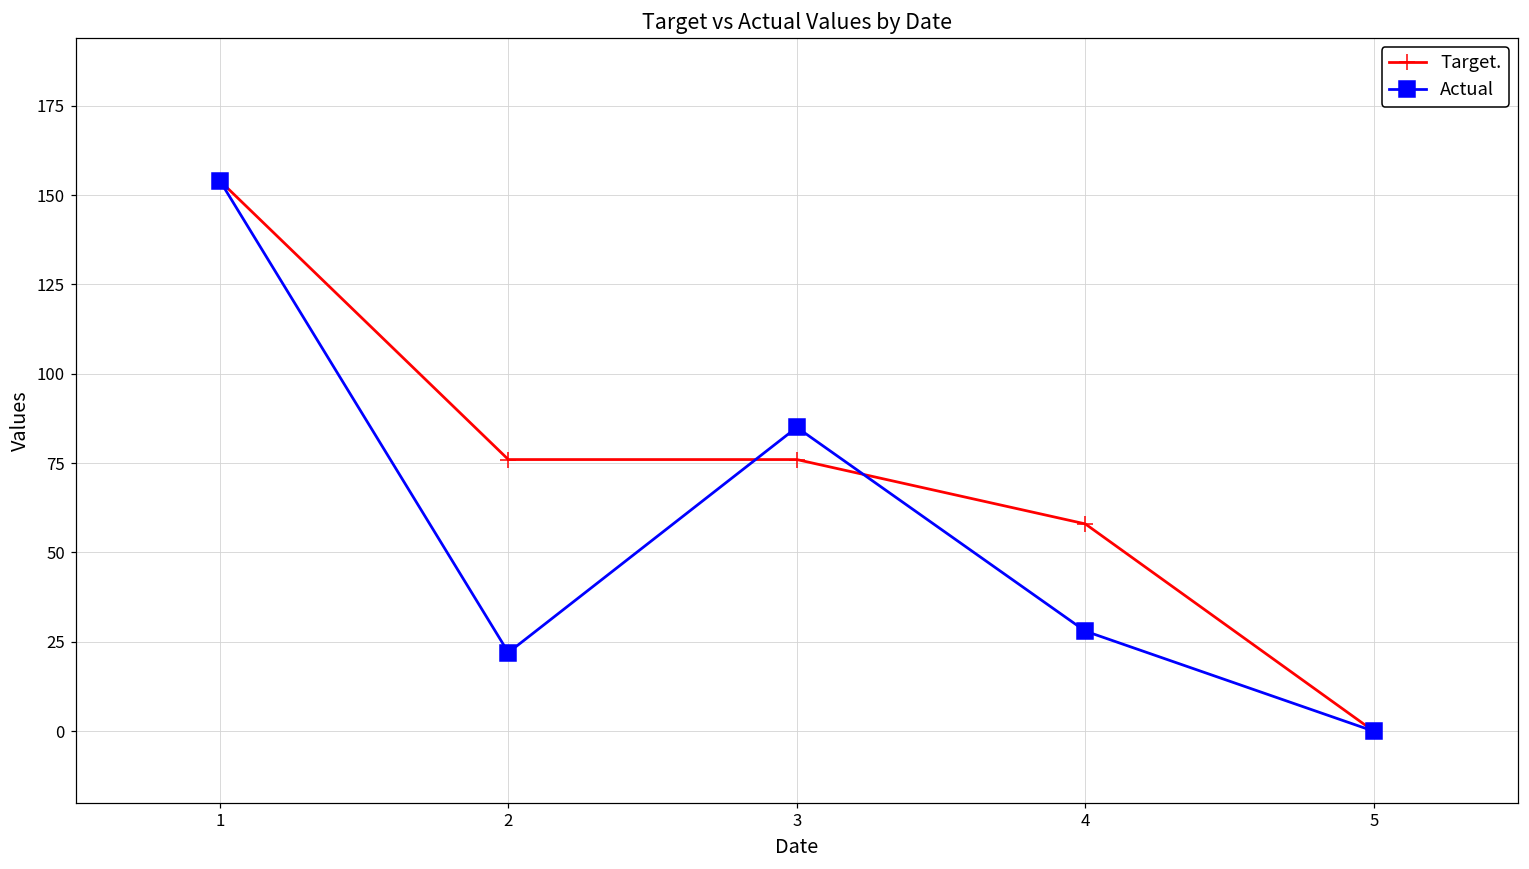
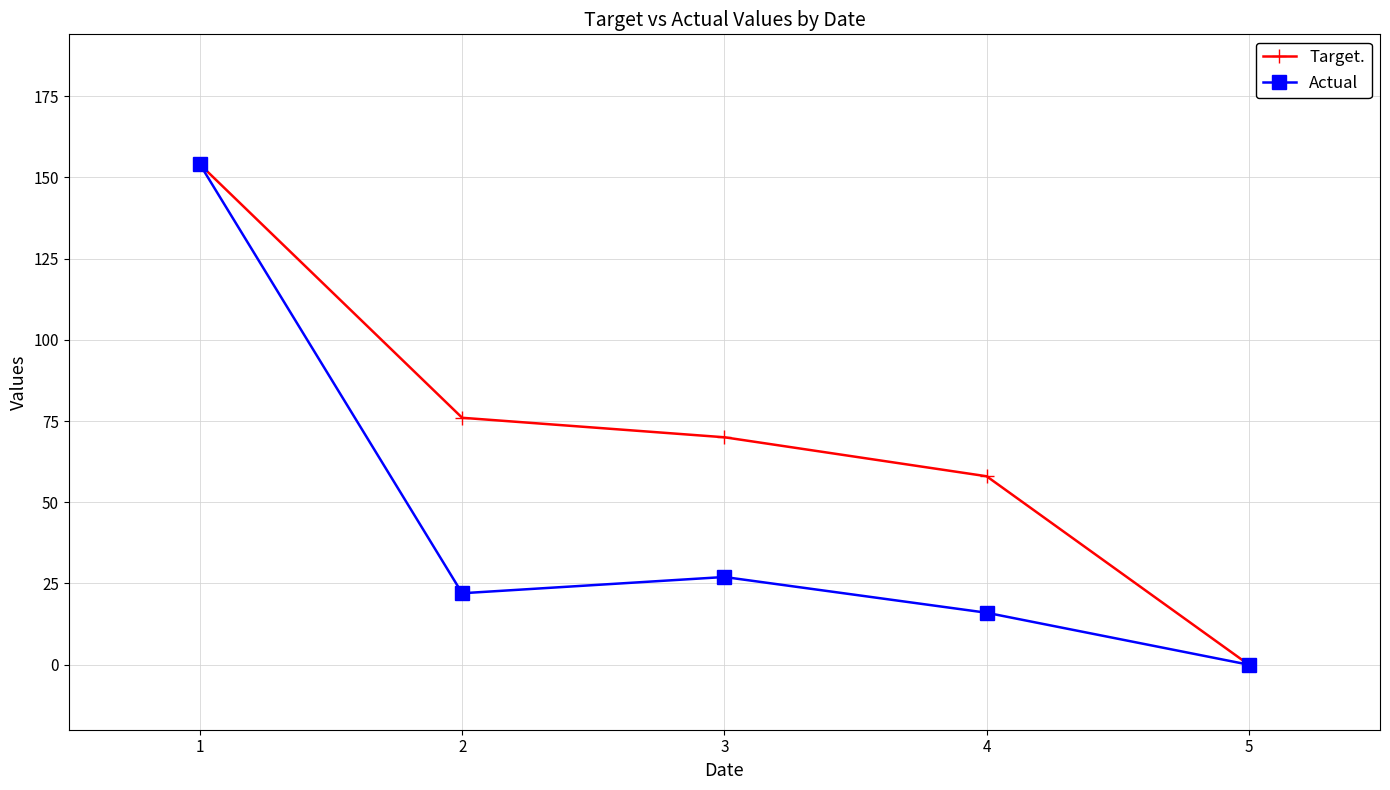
  {
    "Target.": {
      "2": 76,
-     "3": 76,
+     "3": 70,
      "4": 58
    },
    "Actual": {
      "2": 22,
-     "3": 85,
-     "4": 28
+     "3": 27,
+     "4": 16
    }
  }
